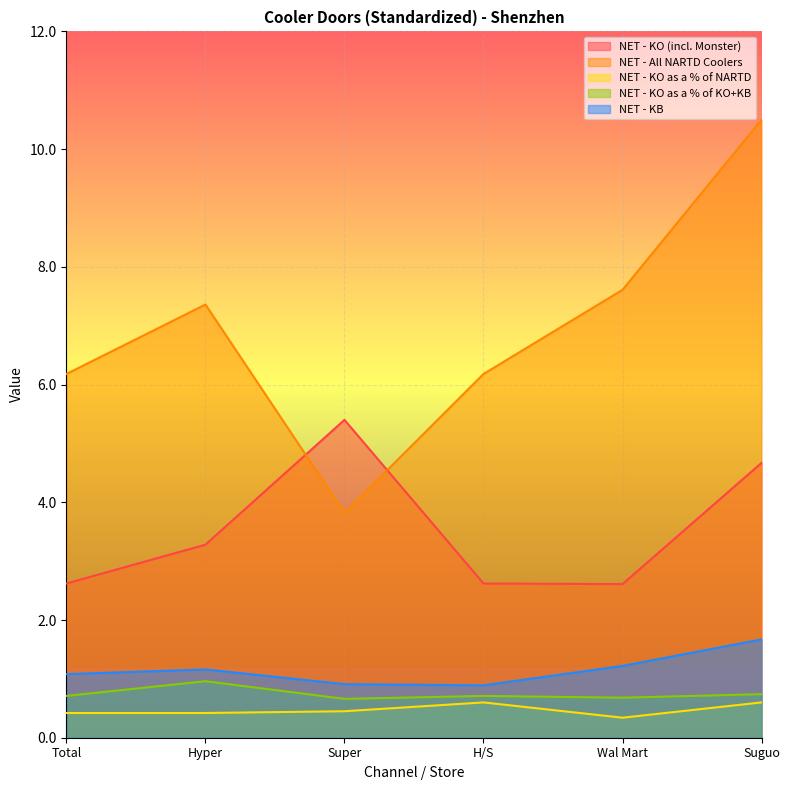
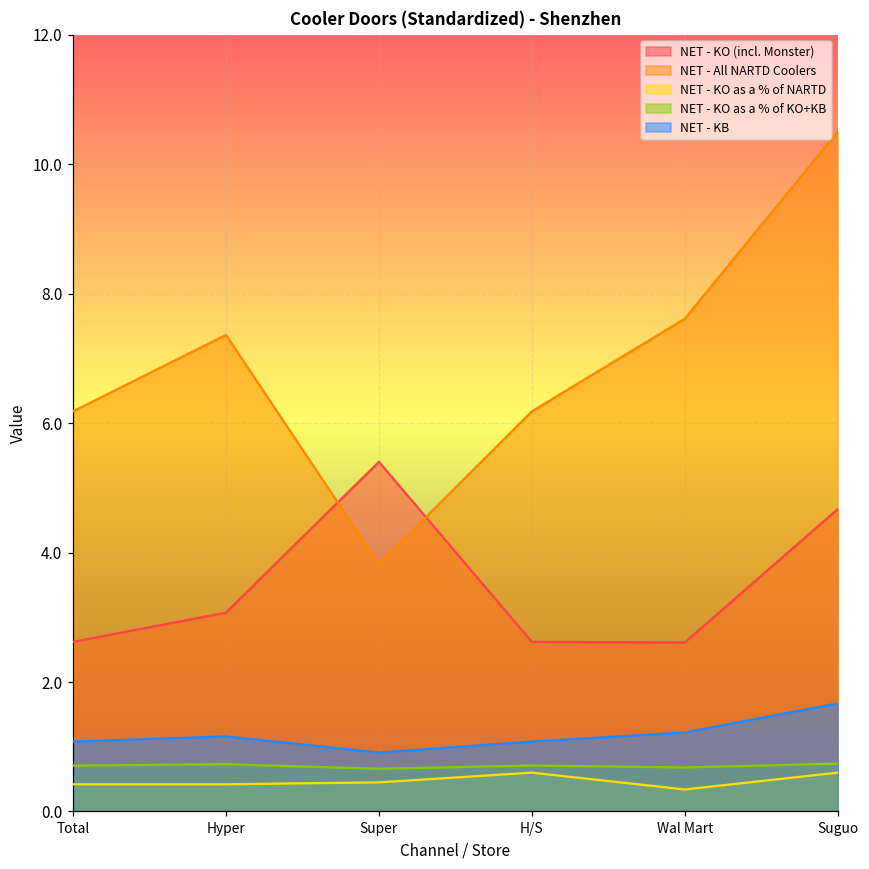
  {
    "NET - KO (incl. Monster)": {
      "Total": 2.6,
-     "Hyper": 3.3,
+     "Hyper": 3.1,
      "Super": 5.4,
      "H/S": 2.6,
      "Wal Mart": 2.6,
      "Suguo": 4.7
    },
    "NET - All NARTD Coolers": {
      "Total": 6.2,
      "Hyper": 7.4,
      "Super": 3.8,
      "H/S": 6.2,
      "Wal Mart": 7.6,
      "Suguo": 10.5
    },
    "NET - KO as a % of NARTD": {
      "Total": 0.4,
      "Hyper": 0.4,
      "Super": 0.5,
      "H/S": 0.6,
      "Wal Mart": 0.3,
      "Suguo": 0.6
    },
    "NET - KO as a % of KO+KB": {
      "Total": 0.7,
-     "Hyper": 1.0,
+     "Hyper": 0.7,
      "Super": 0.7,
      "H/S": 0.7,
      "Wal Mart": 0.7,
      "Suguo": 0.7
    },
    "NET - KB": {
      "Total": 1.1,
      "Hyper": 1.2,
      "Super": 0.9,
-     "H/S": 0.9,
+     "H/S": 1.1,
      "Wal Mart": 1.2,
      "Suguo": 1.7
    }
  }
